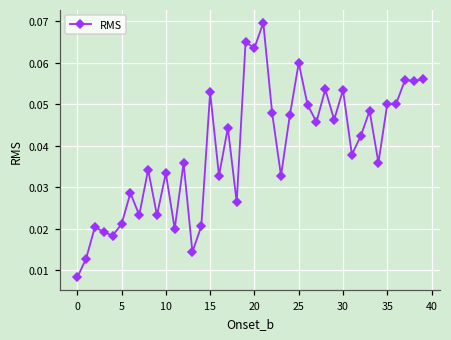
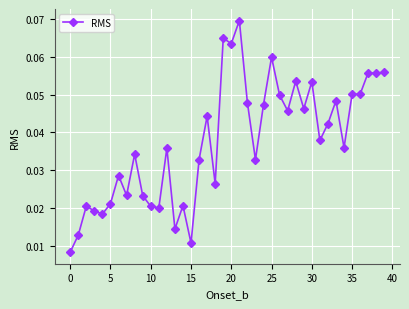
  {
    "0": 0.008,
    "5": 0.021,
-   "10": 0.033,
-   "15": 0.053,
+   "10": 0.020,
+   "15": 0.011,
    "20": 0.064,
    "25": 0.060,
    "30": 0.053,
    "35": 0.050
  }
